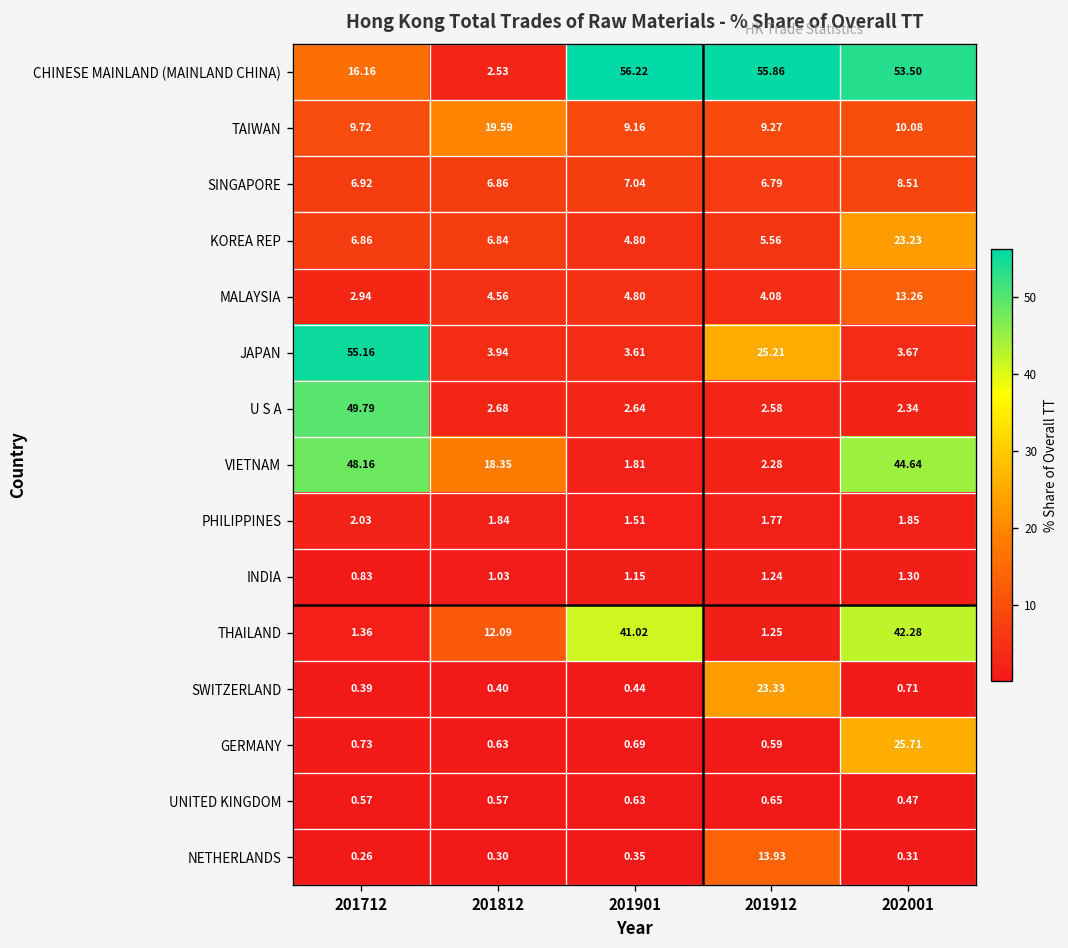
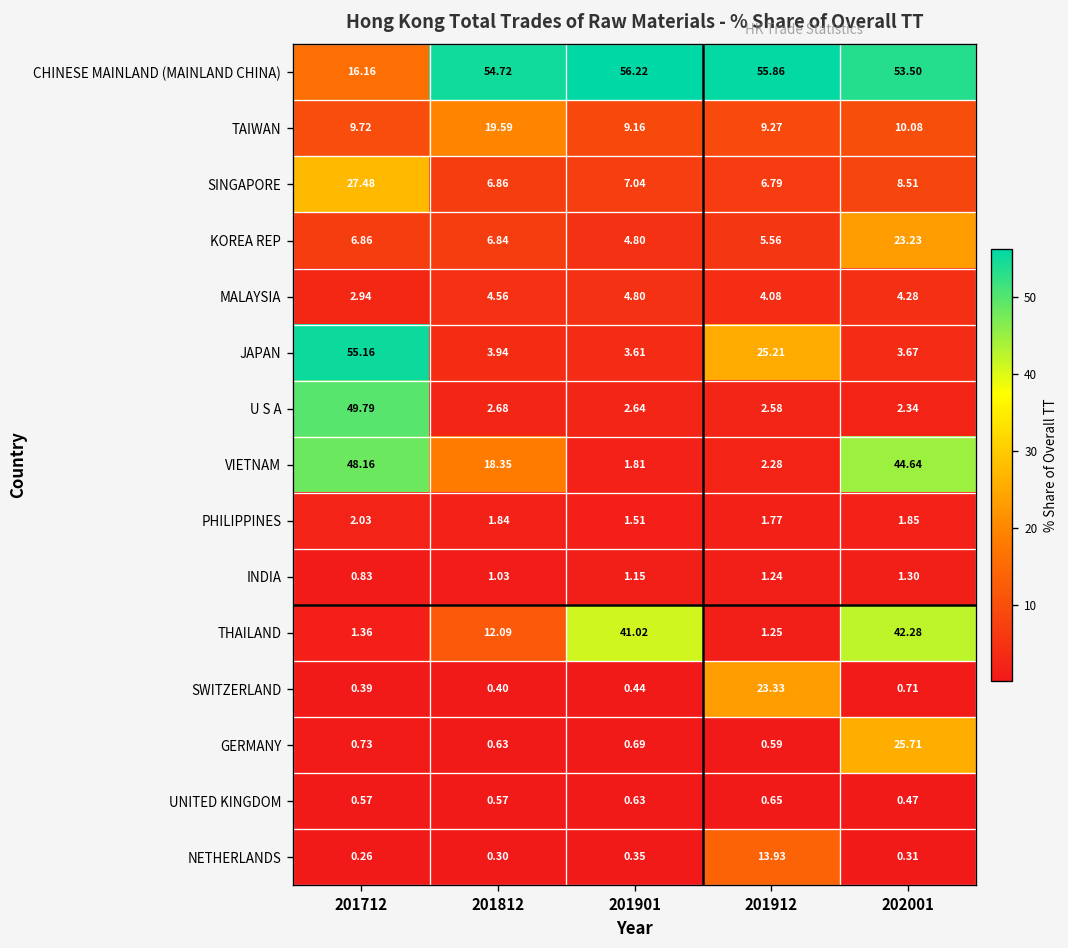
  {
    "CHINESE MAINLAND (MAINLAND CHINA)": {
      "201712": 16.16,
-     "201812": 2.53,
+     "201812": 54.72,
      "201901": 56.22,
      "201912": 55.86,
      "202001": 53.50
    },
    "TAIWAN": {
      "201712": 9.72,
      "201812": 19.59,
      "201901": 9.16,
      "201912": 9.27,
      "202001": 10.08
    },
    "SINGAPORE": {
-     "201712": 6.92,
+     "201712": 27.48,
      "201812": 6.86,
      "201901": 7.04,
      "201912": 6.79,
      "202001": 8.51
    },
    "KOREA REP": {
      "201712": 6.86,
      "201812": 6.84,
      "201901": 4.80,
      "201912": 5.56,
      "202001": 23.23
    },
    "MALAYSIA": {
      "201712": 2.94,
      "201812": 4.56,
      "201901": 4.80,
      "201912": 4.08,
-     "202001": 13.26
+     "202001": 4.28
    },
    "JAPAN": {
      "201712": 55.16,
      "201812": 3.94,
      "201901": 3.61,
      "201912": 25.21,
      "202001": 3.67
    },
    "U S A": {
      "201712": 49.79,
      "201812": 2.68,
      "201901": 2.64,
      "201912": 2.58,
      "202001": 2.34
    },
    "VIETNAM": {
      "201712": 48.16,
      "201812": 18.35,
      "201901": 1.81,
      "201912": 2.28,
      "202001": 44.64
    },
    "PHILIPPINES": {
      "201712": 2.03,
      "201812": 1.84,
      "201901": 1.51,
      "201912": 1.77,
      "202001": 1.85
    },
    "INDIA": {
      "201712": 0.83,
      "201812": 1.03,
      "201901": 1.15,
      "201912": 1.24,
      "202001": 1.30
    },
    "THAILAND": {
      "201712": 1.36,
      "201812": 12.09,
      "201901": 41.02,
      "201912": 1.25,
      "202001": 42.28
    },
    "SWITZERLAND": {
      "201712": 0.39,
      "201812": 0.40,
      "201901": 0.44,
      "201912": 23.33,
      "202001": 0.71
    },
    "GERMANY": {
      "201712": 0.73,
      "201812": 0.63,
      "201901": 0.69,
      "201912": 0.59,
      "202001": 25.71
    },
    "UNITED KINGDOM": {
      "201712": 0.57,
      "201812": 0.57,
      "201901": 0.63,
      "201912": 0.65,
      "202001": 0.47
    },
    "NETHERLANDS": {
      "201712": 0.26,
      "201812": 0.30,
      "201901": 0.35,
      "201912": 13.93,
      "202001": 0.31
    }
  }
